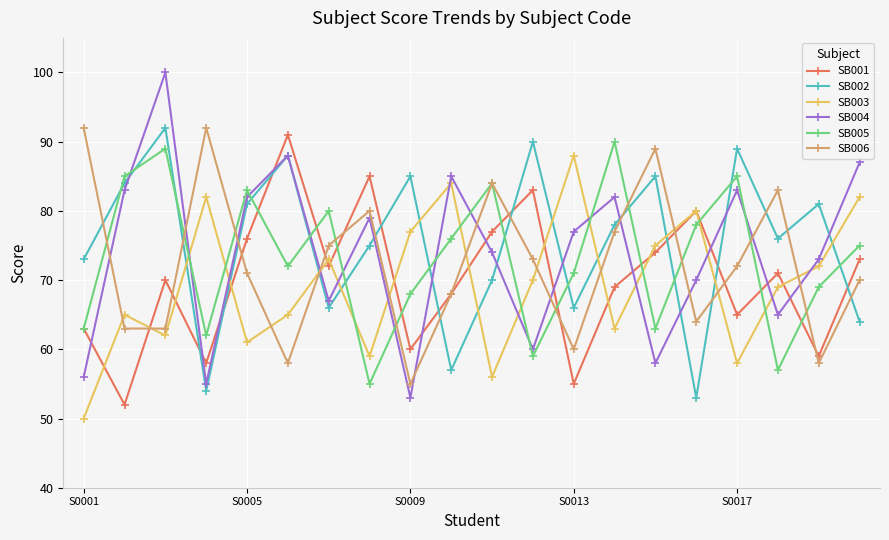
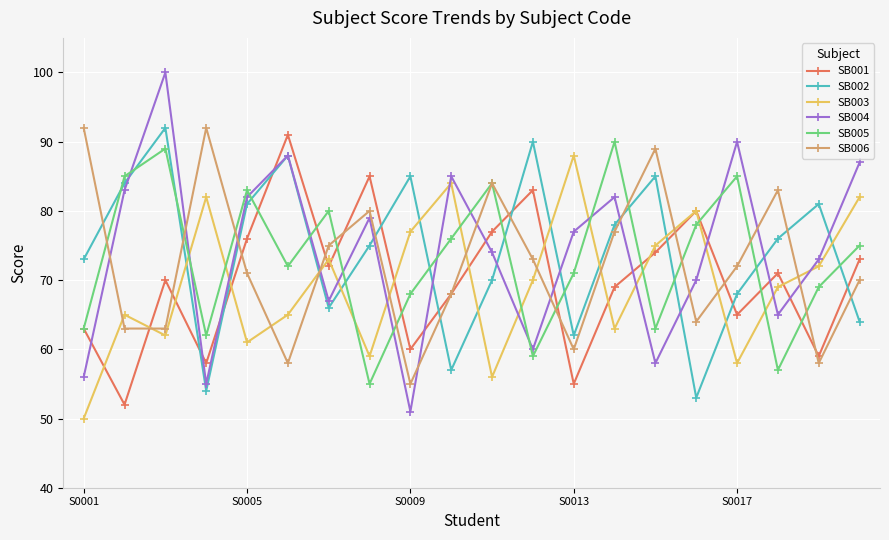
  {
    "SB002": {
      "S0001": 73,
      "S0005": 81,
      "S0009": 85,
-     "S0013": 66,
-     "S0017": 89
+     "S0013": 62,
+     "S0017": 68
    },
    "SB004": {
      "S0001": 56,
      "S0005": 82,
-     "S0009": 53,
+     "S0009": 51,
      "S0013": 77,
-     "S0017": 83
+     "S0017": 90
    },
    "SB005": {
      "S0005": 83,
      "S0009": 68,
      "S0013": 71,
      "S0017": 85
    }
  }
